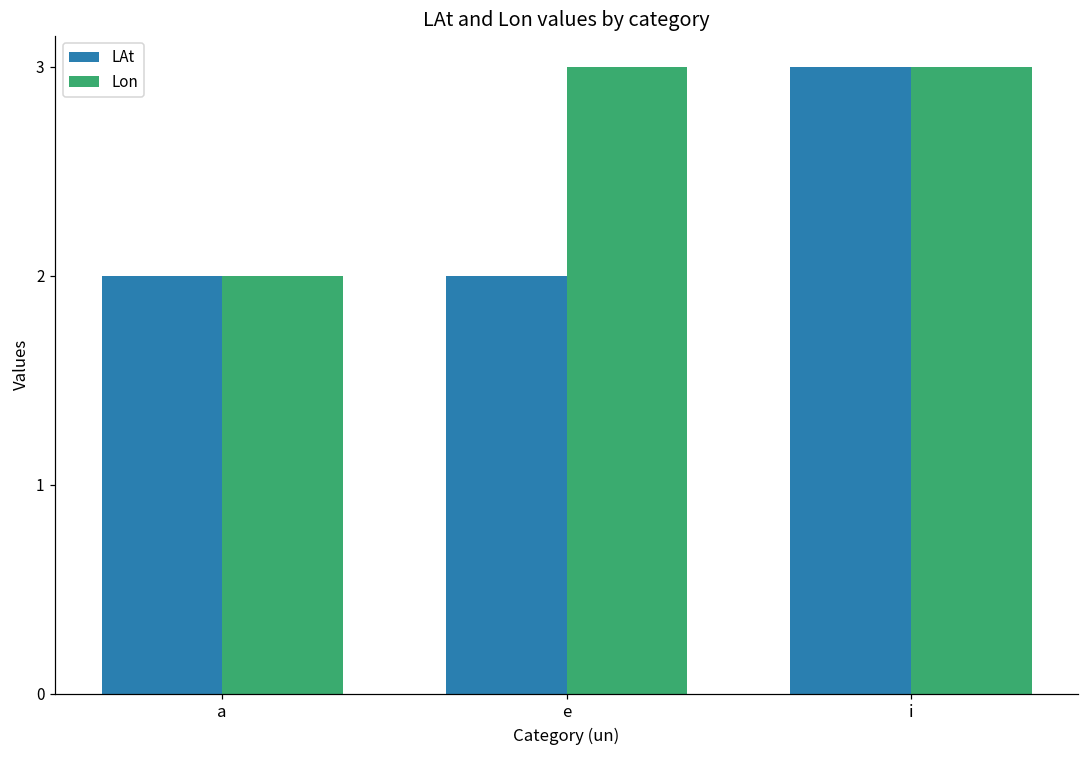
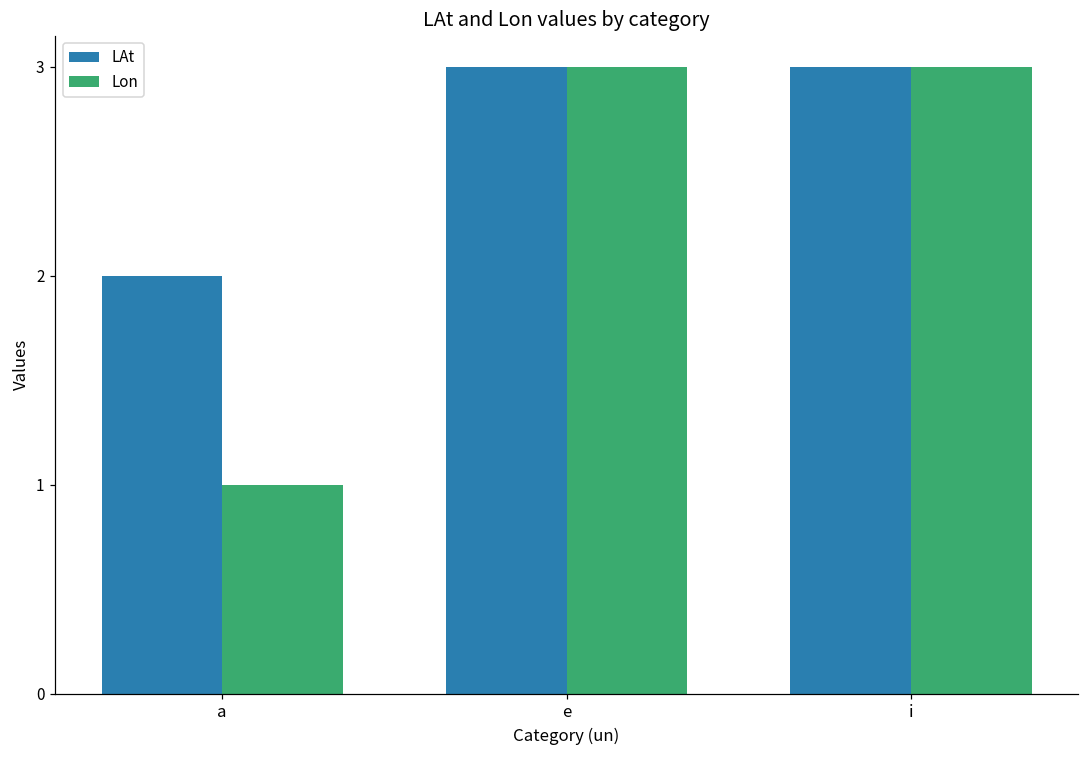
  {
    "LAt": {
      "a": 2,
-     "e": 2,
+     "e": 3,
      "i": 3
    },
    "Lon": {
-     "a": 2,
+     "a": 1,
      "e": 3,
      "i": 3
    }
  }
